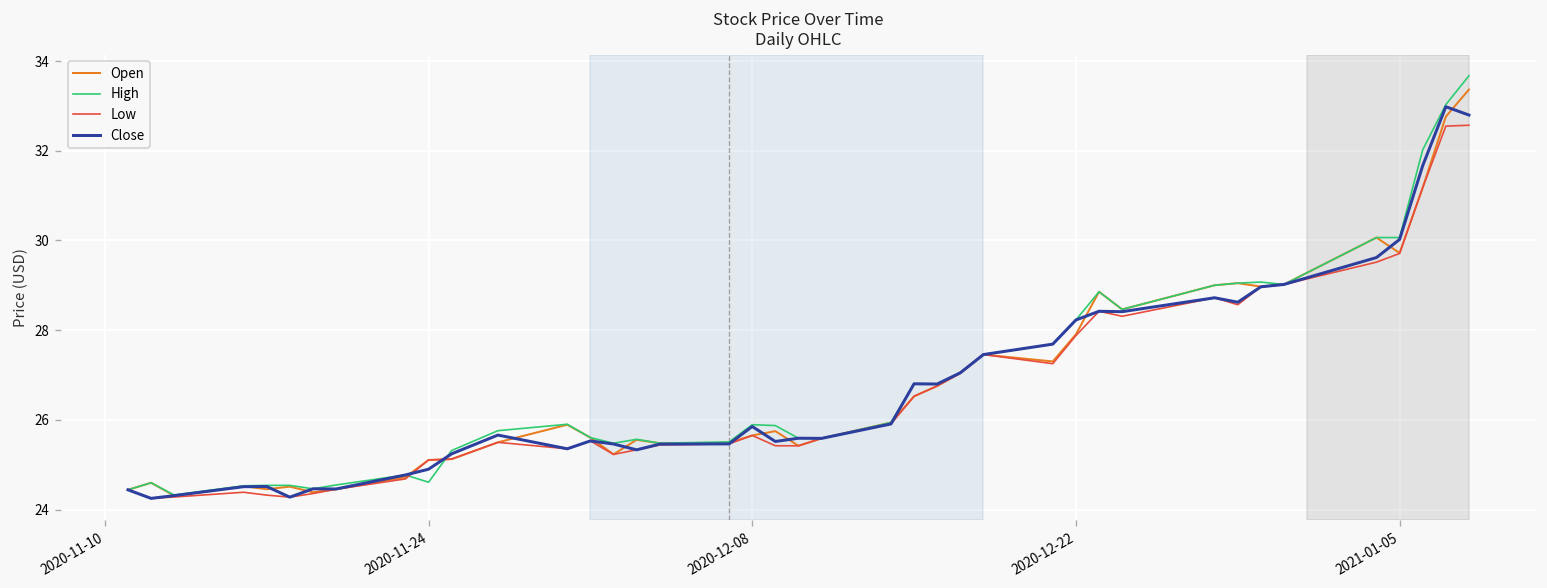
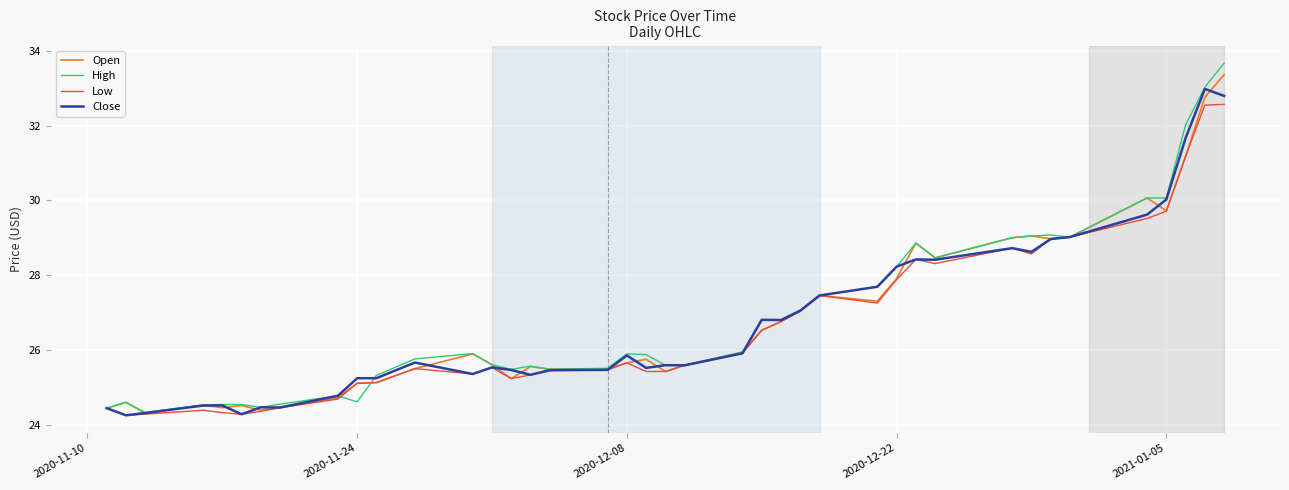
  {
    "High": {
      "2020-11-24": 24.6
    },
    "Close": {
-     "2020-11-24": 24.9
+     "2020-11-24": 25.2
    }
  }
